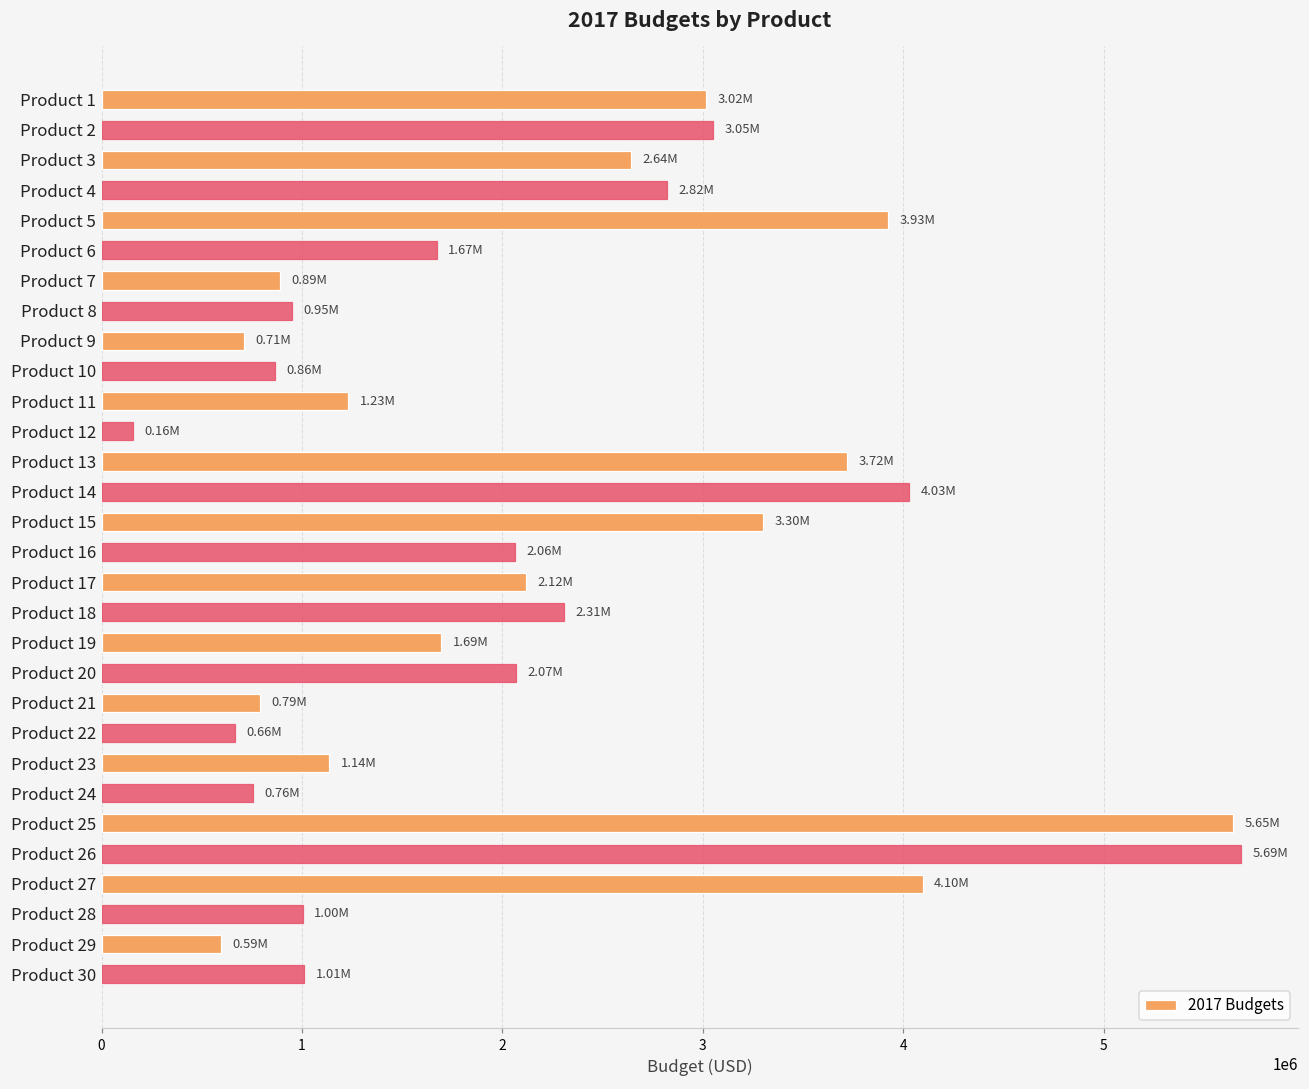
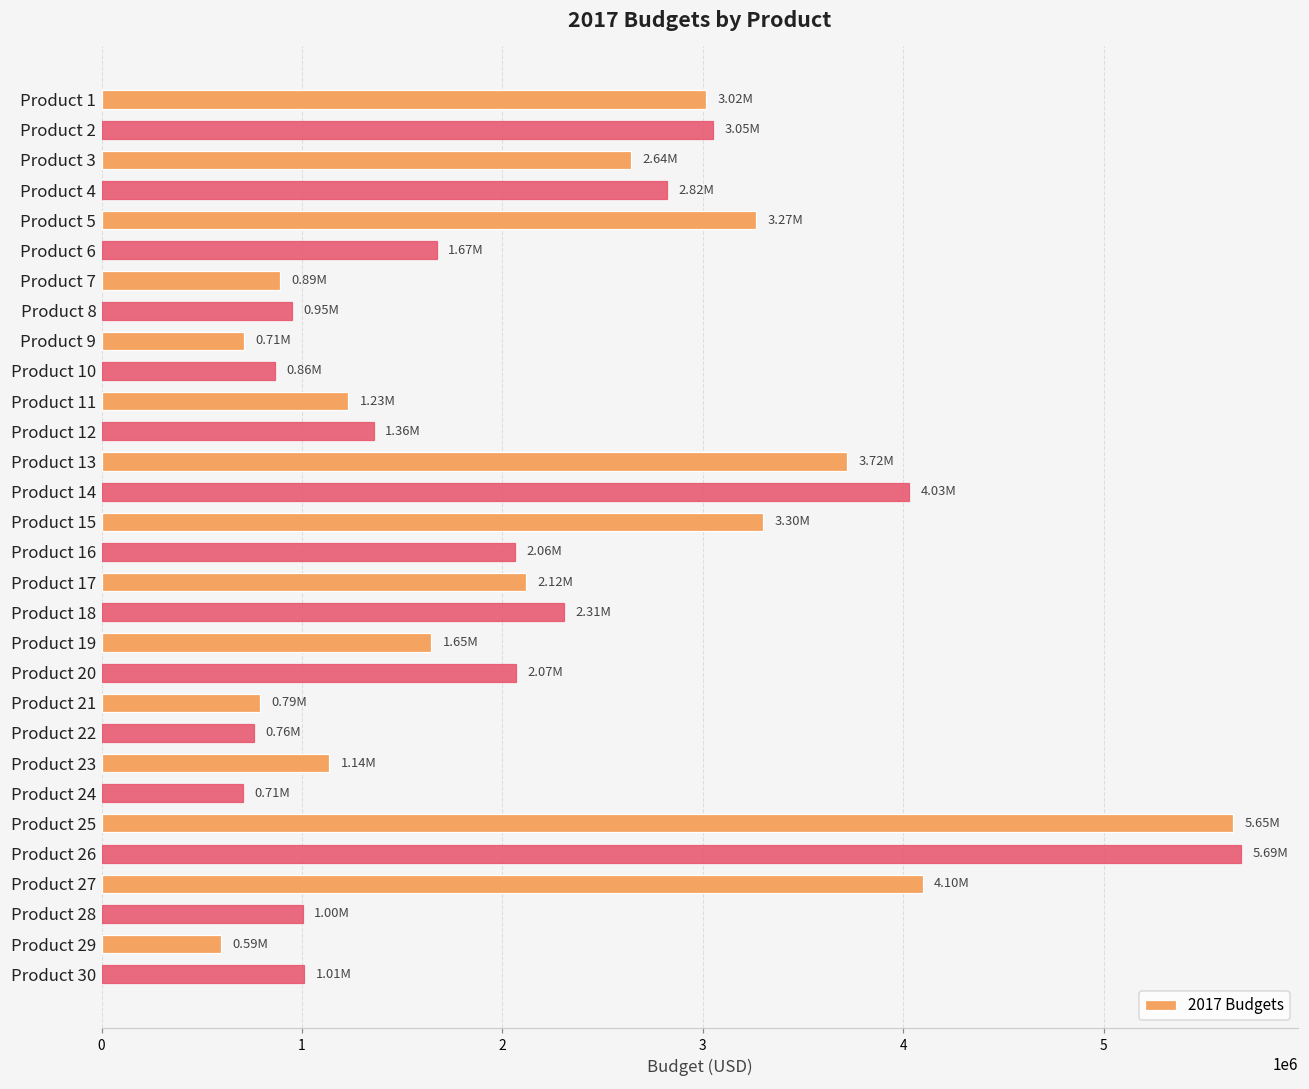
  {
    "Product 1": "3.02M",
    "Product 2": "3.05M",
    "Product 3": "2.64M",
    "Product 4": "2.82M",
-   "Product 5": "3.93M",
+   "Product 5": "3.27M",
    "Product 6": "1.67M",
    "Product 7": "0.89M",
    "Product 8": "0.95M",
    "Product 9": "0.71M",
    "Product 10": "0.86M",
    "Product 11": "1.23M",
-   "Product 12": "0.16M",
+   "Product 12": "1.36M",
    "Product 13": "3.72M",
    "Product 14": "4.03M",
    "Product 15": "3.30M",
    "Product 16": "2.06M",
    "Product 17": "2.12M",
    "Product 18": "2.31M",
-   "Product 19": "1.69M",
+   "Product 19": "1.65M",
    "Product 20": "2.07M",
    "Product 21": "0.79M",
-   "Product 22": "0.66M",
+   "Product 22": "0.76M",
    "Product 23": "1.14M",
-   "Product 24": "0.76M",
+   "Product 24": "0.71M",
    "Product 25": "5.65M",
    "Product 26": "5.69M",
    "Product 27": "4.10M",
    "Product 28": "1.00M",
    "Product 29": "0.59M",
    "Product 30": "1.01M"
  }
